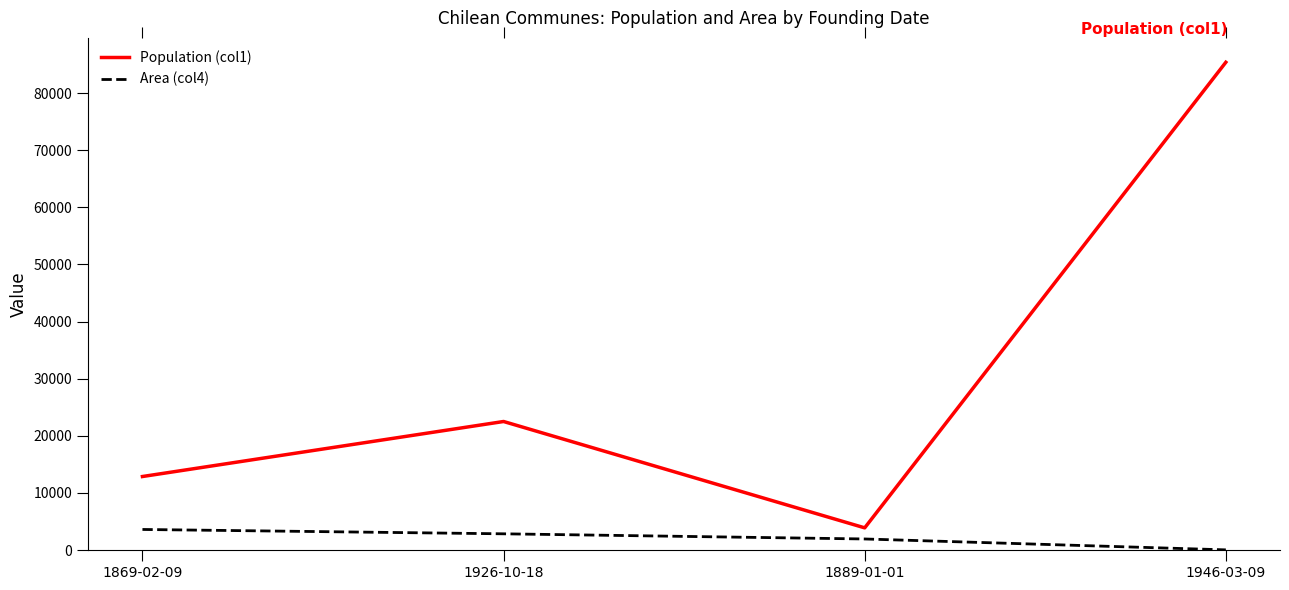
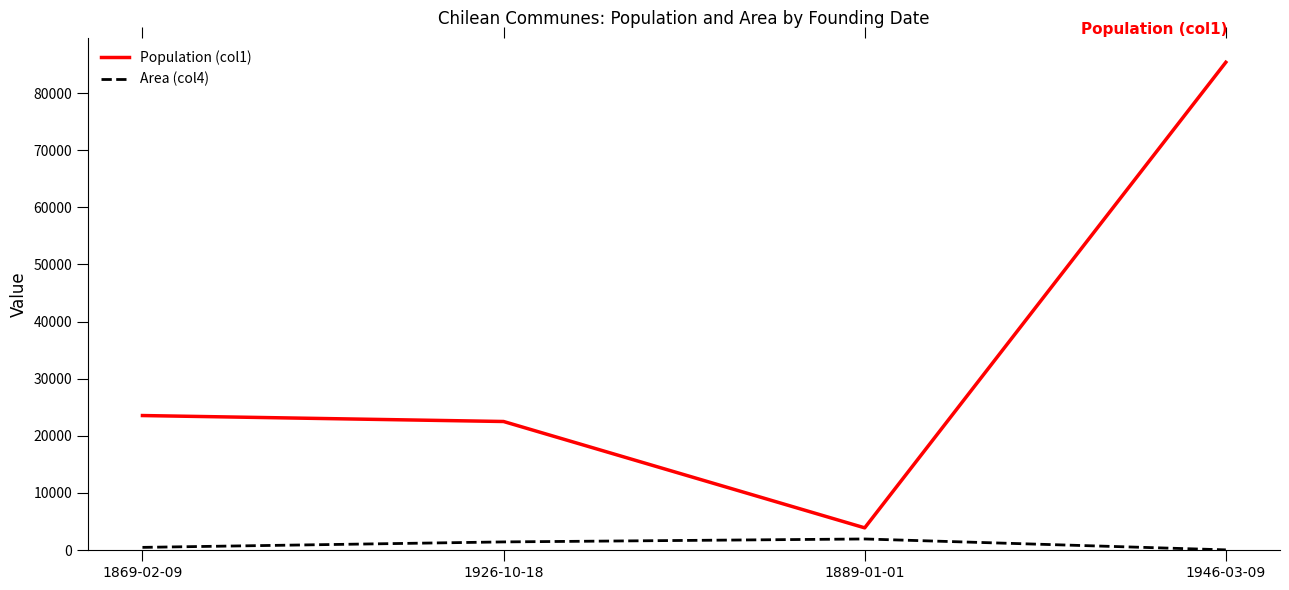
  {
    "Population (col1)": {
-     "1869-02-09": 13000,
+     "1869-02-09": 24000,
      "1926-10-18": 22000,
      "1889-01-01": 4000,
      "1946-03-09": 85000
    },
    "Area (col4)": {
-     "1869-02-09": 4000,
-     "1926-10-18": 3000,
+     "1869-02-09": 0,
+     "1926-10-18": 1000,
      "1889-01-01": 2000,
      "1946-03-09": 0
    }
  }
